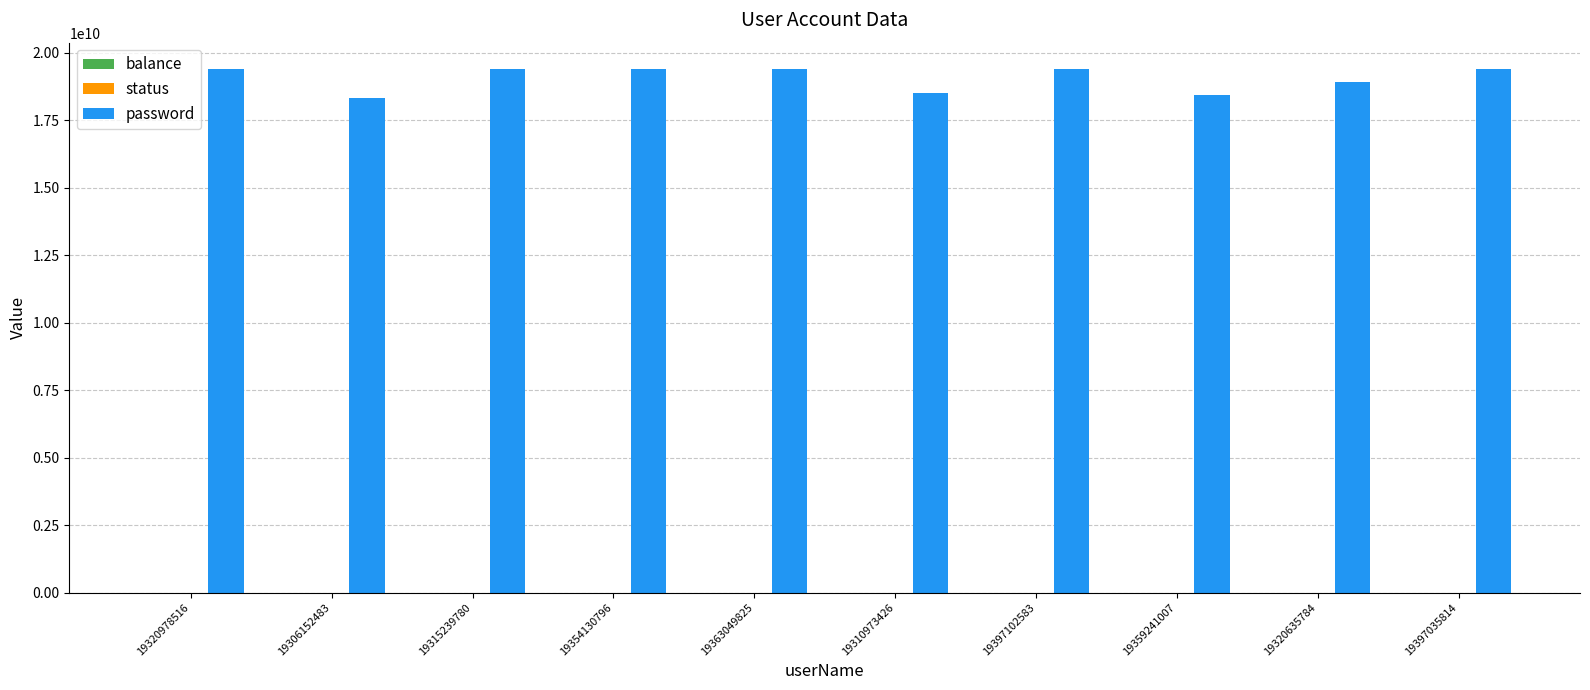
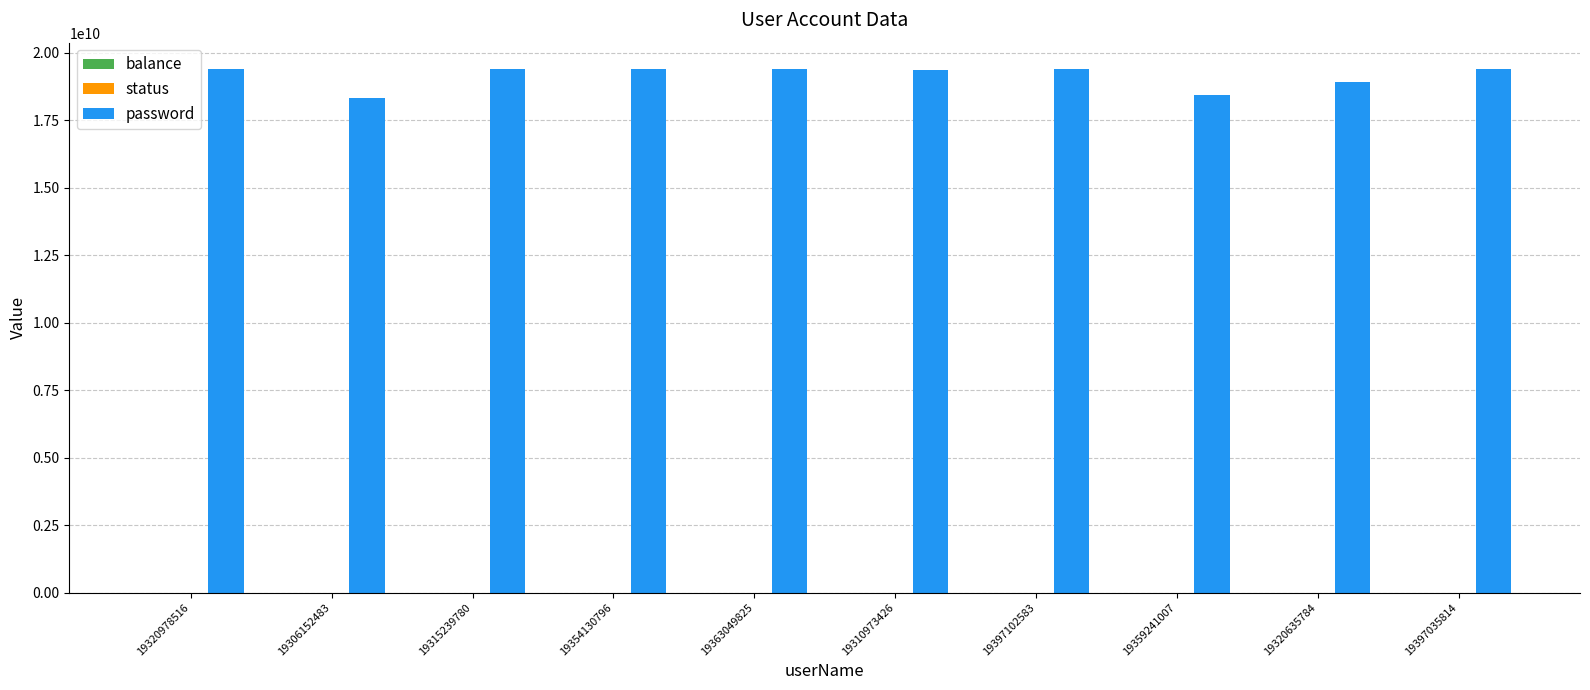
  {
    "status": {
      "19320978516": 0,
      "19306152483": 0,
      "19315239780": 0,
      "19354130796": 0,
      "19363049825": 0,
      "19310973426": 0,
      "19397102583": 0,
      "19359241007": 0,
      "19320635784": 0,
      "19397035814": 0
    },
    "password": {
      "19320978516": 19400000000,
      "19306152483": 18300000000,
      "19315239780": 19400000000,
      "19354130796": 19400000000,
      "19363049825": 19400000000,
-     "19310973426": 18500000000,
+     "19310973426": 19300000000,
      "19397102583": 19400000000,
      "19359241007": 18400000000,
      "19320635784": 18900000000,
      "19397035814": 19400000000
    }
  }
